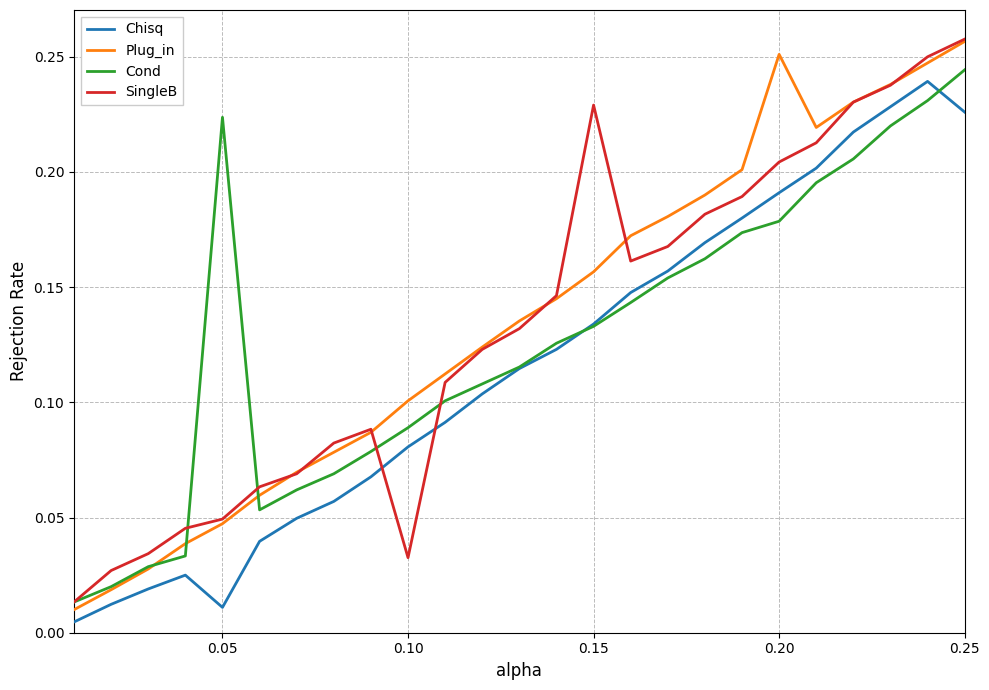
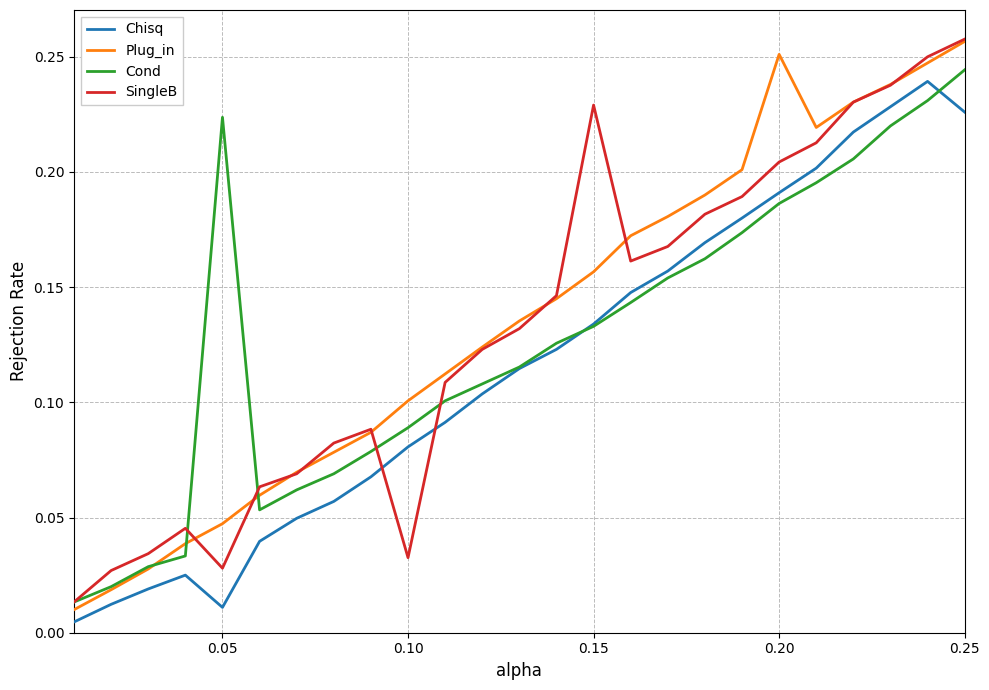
  {
    "Chisq": {
      "0.05": 0.011,
      "0.10": 0.081,
      "0.20": 0.191,
      "0.25": 0.226
    },
    "Plug_in": {
      "0.05": 0.047,
      "0.10": 0.101,
      "0.15": 0.157,
      "0.20": 0.251
    },
    "Cond": {
      "0.05": 0.224,
      "0.10": 0.089,
-     "0.20": 0.179,
+     "0.20": 0.186,
      "0.25": 0.244
    },
    "SingleB": {
-     "0.05": 0.049,
+     "0.05": 0.028,
      "0.10": 0.033,
      "0.15": 0.229,
      "0.20": 0.204
    }
  }
